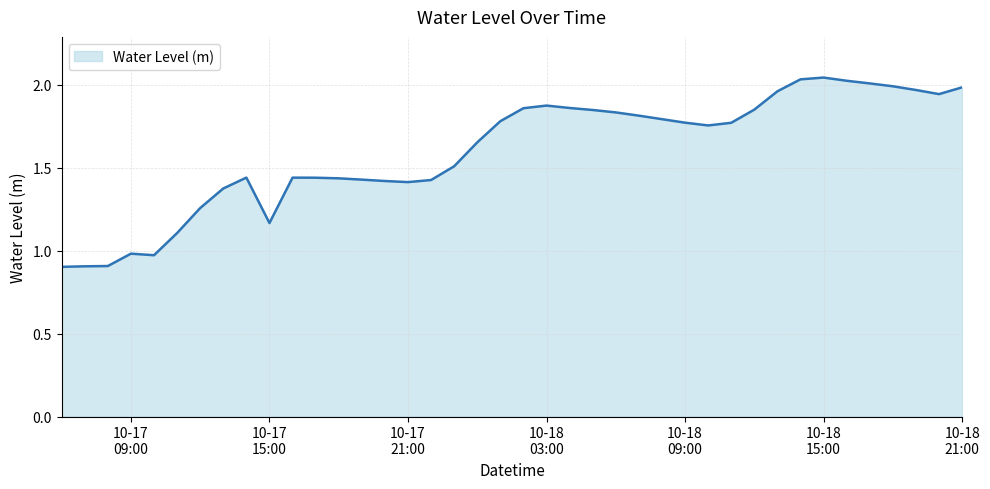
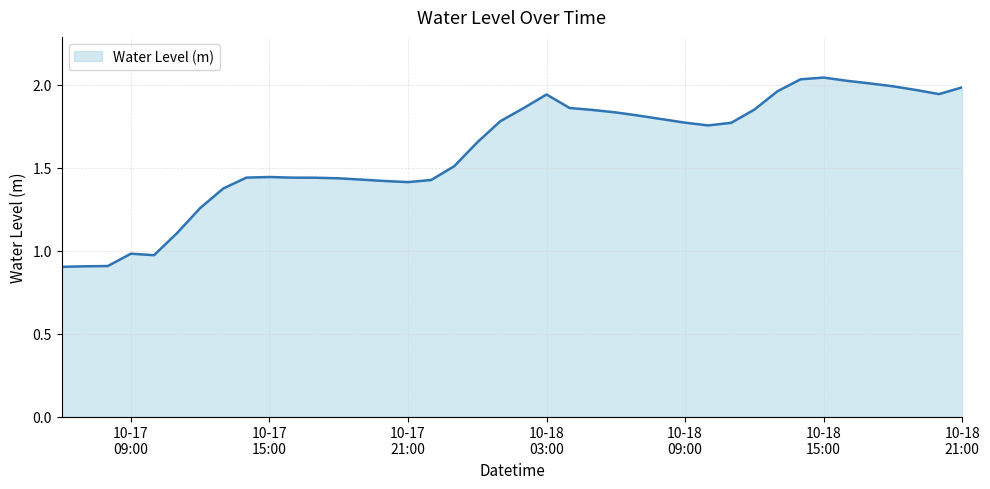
  {
    "10-17 09:00": 0.98,
-   "10-17 15:00": 1.17,
+   "10-17 15:00": 1.44,
    "10-17 21:00": 1.41,
-   "10-18 03:00": 1.87,
+   "10-18 03:00": 1.94,
    "10-18 09:00": 1.77,
    "10-18 15:00": 2.04,
    "10-18 21:00": 1.98
  }
